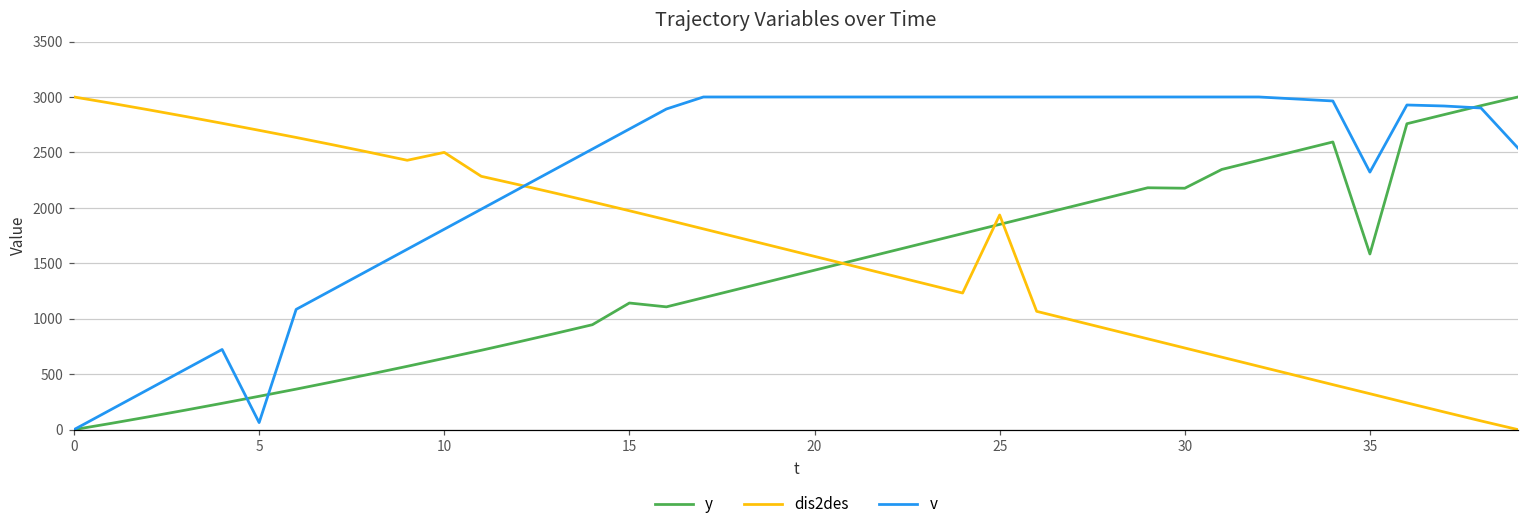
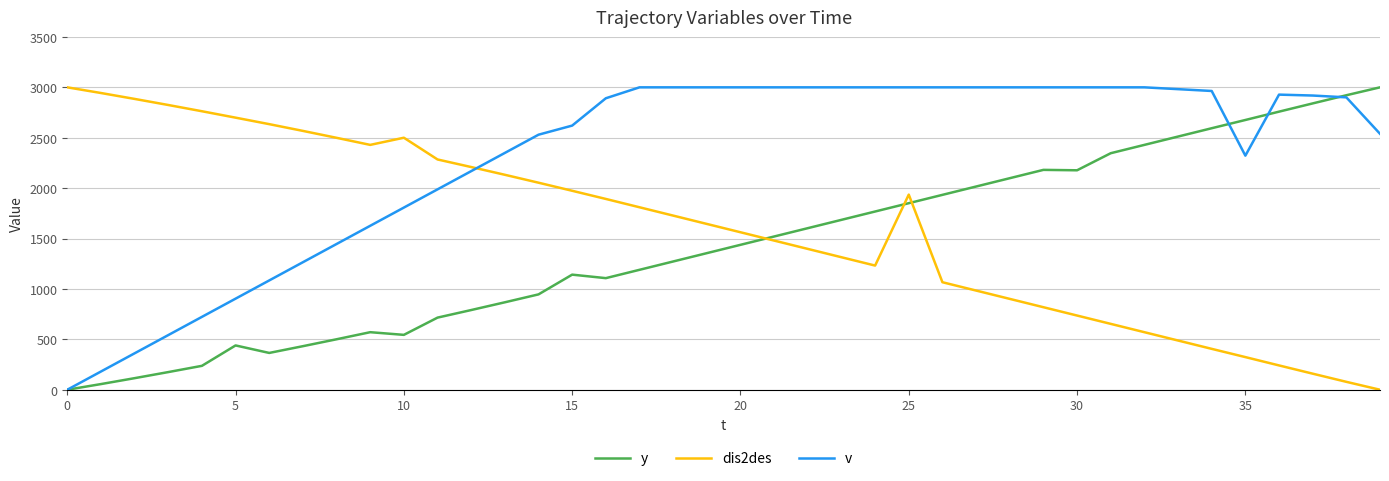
  {
    "y": {
-     "5": 300,
-     "10": 640,
+     "5": 440,
+     "10": 540,
      "15": 1140,
      "20": 1440,
      "25": 1850,
      "30": 2180,
-     "35": 1580
+     "35": 2680
    },
    "dis2des": {
      "0": 3000,
      "5": 2700,
      "10": 2500,
      "15": 1970,
      "20": 1560,
      "25": 1940,
      "30": 740,
      "35": 320
    },
    "v": {
-     "5": 60,
+     "5": 900,
      "10": 1810,
-     "15": 2710,
+     "15": 2620,
      "20": 3000,
      "25": 3000,
      "30": 3000,
      "35": 2320
    }
  }
